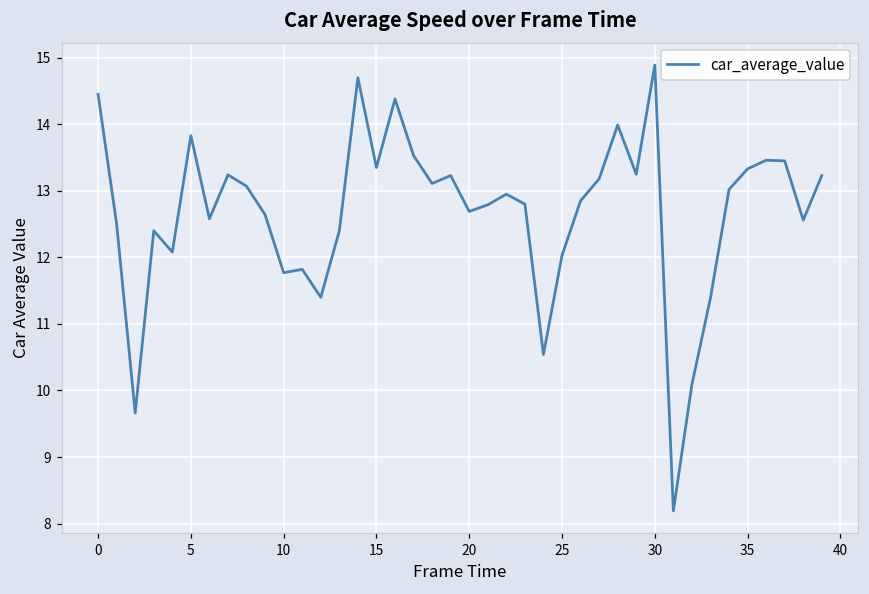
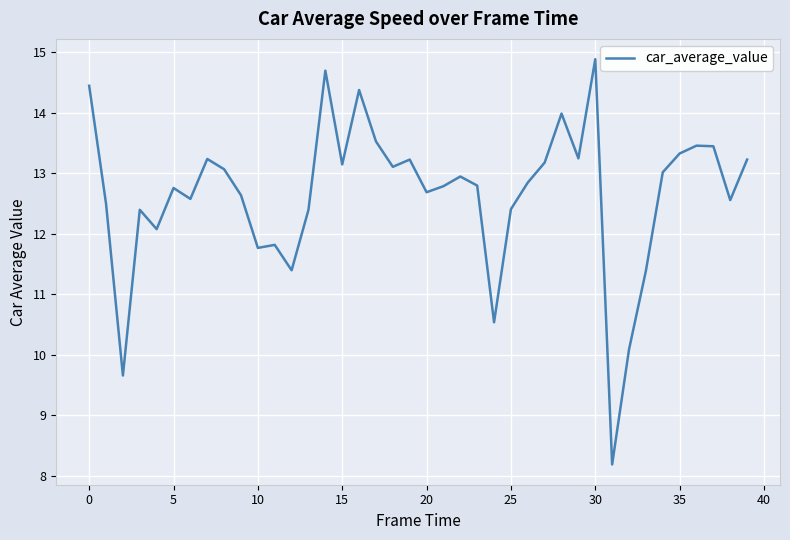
  {
    "0": 14.5,
-   "5": 13.8,
+   "5": 12.8,
    "10": 11.8,
-   "15": 13.4,
+   "15": 13.2,
    "20": 12.7,
-   "25": 12.0,
+   "25": 12.4,
    "30": 14.9,
    "35": 13.3
  }
